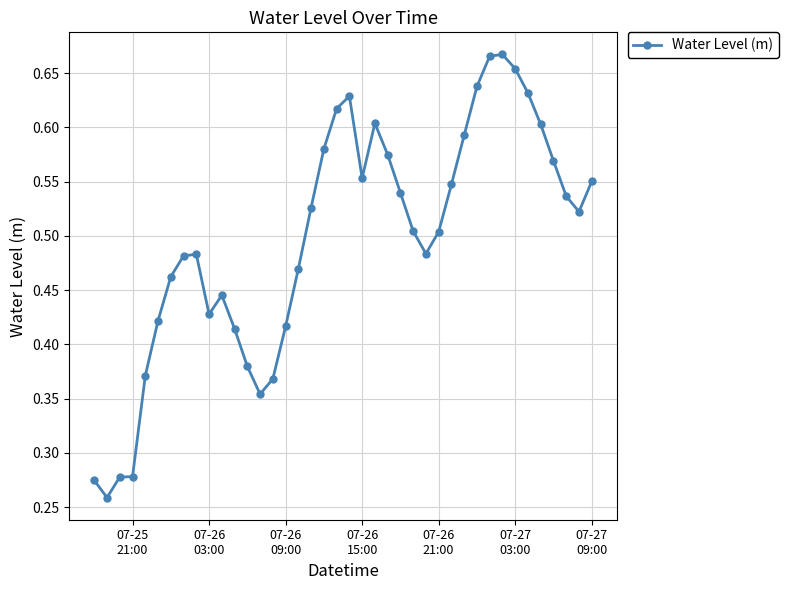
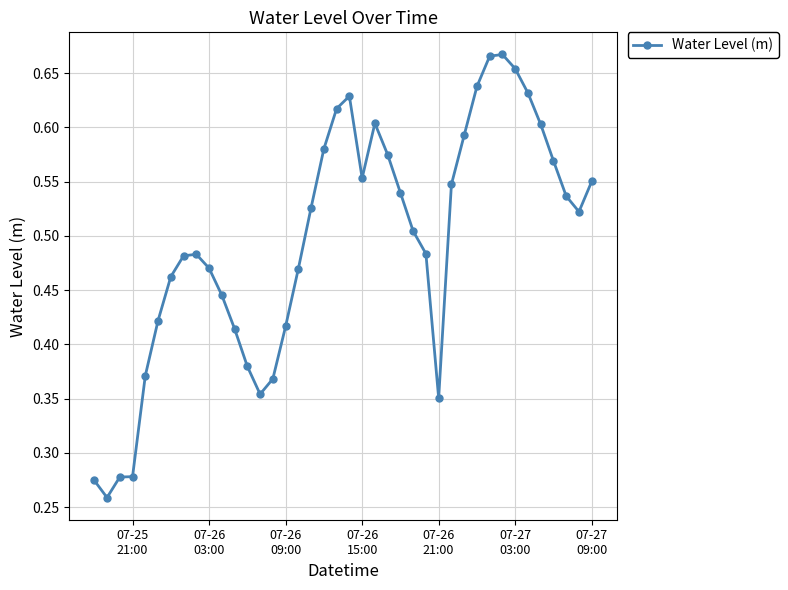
  {
    "07-25 21:00": 0.278,
-   "07-26 03:00": 0.428,
+   "07-26 03:00": 0.470,
    "07-26 09:00": 0.417,
    "07-26 15:00": 0.553,
-   "07-26 21:00": 0.504,
+   "07-26 21:00": 0.351,
    "07-27 03:00": 0.654,
    "07-27 09:00": 0.550
  }
